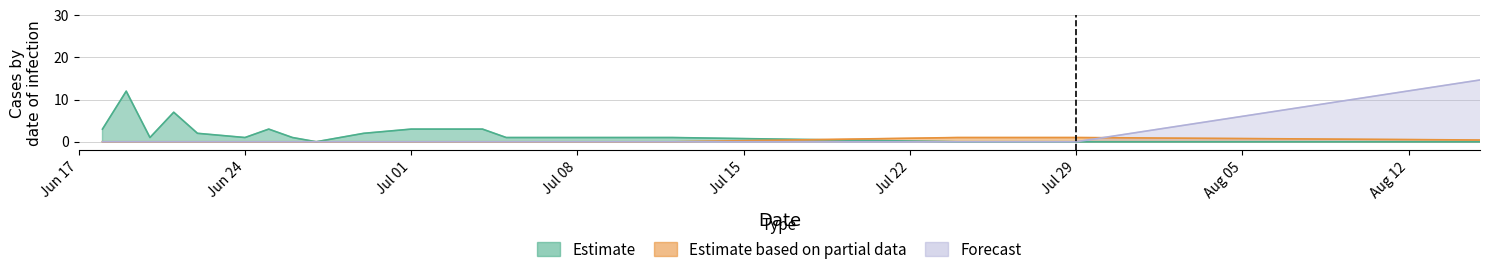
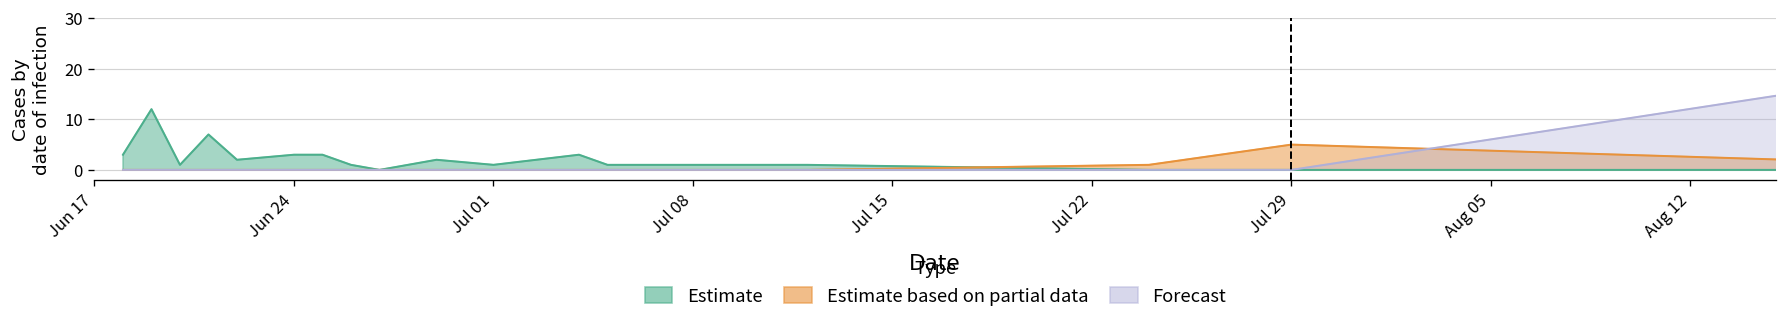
  {
    "Estimate": {
-     "Jun 24": 1,
-     "Jul 01": 3
+     "Jun 24": 3,
+     "Jul 01": 1
    },
    "Estimate based on partial data": {
-     "Jul 29": 1
+     "Jul 29": 5
    }
  }
